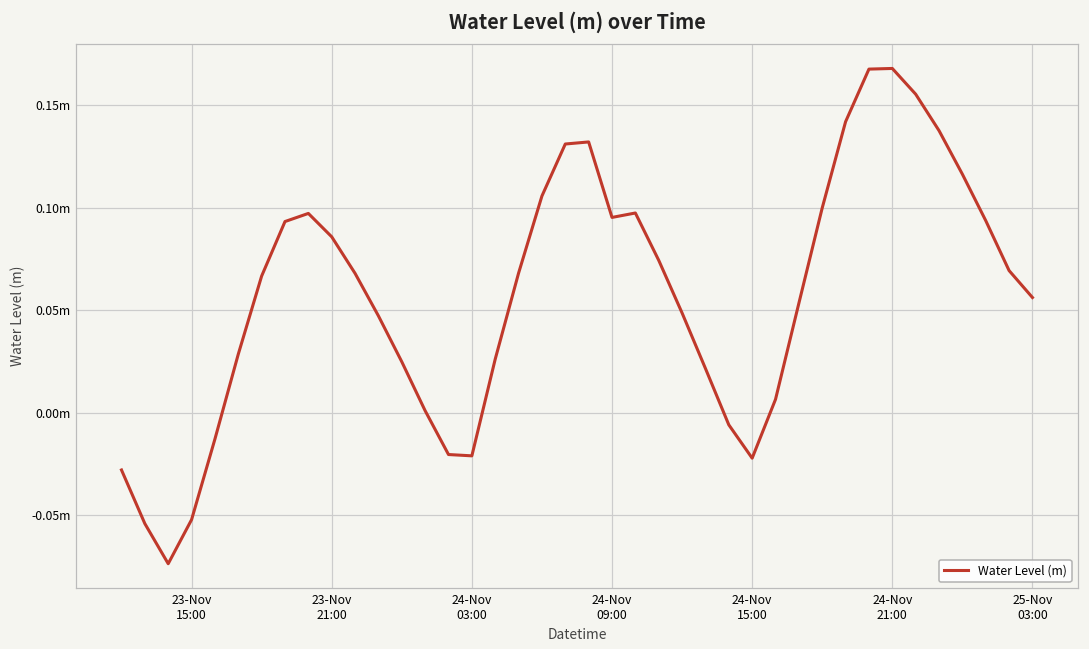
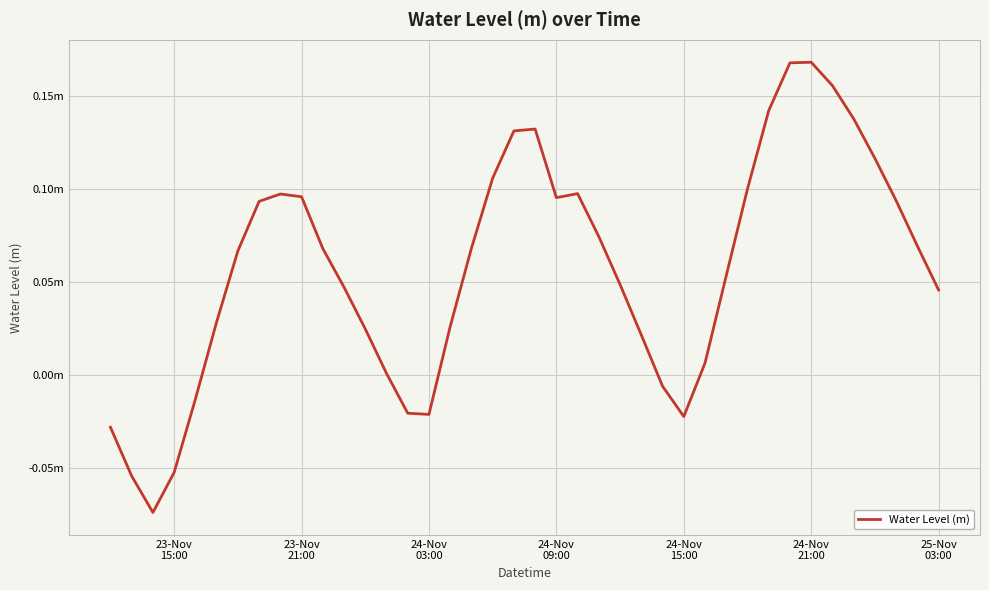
  {
    "23-Nov 15:00": "-0.052m",
-   "23-Nov 21:00": "0.086m",
+   "23-Nov 21:00": "0.096m",
    "24-Nov 03:00": "-0.021m",
    "24-Nov 09:00": "0.095m",
    "24-Nov 15:00": "-0.022m",
    "24-Nov 21:00": "0.168m",
-   "25-Nov 03:00": "0.056m"
+   "25-Nov 03:00": "0.046m"
  }
